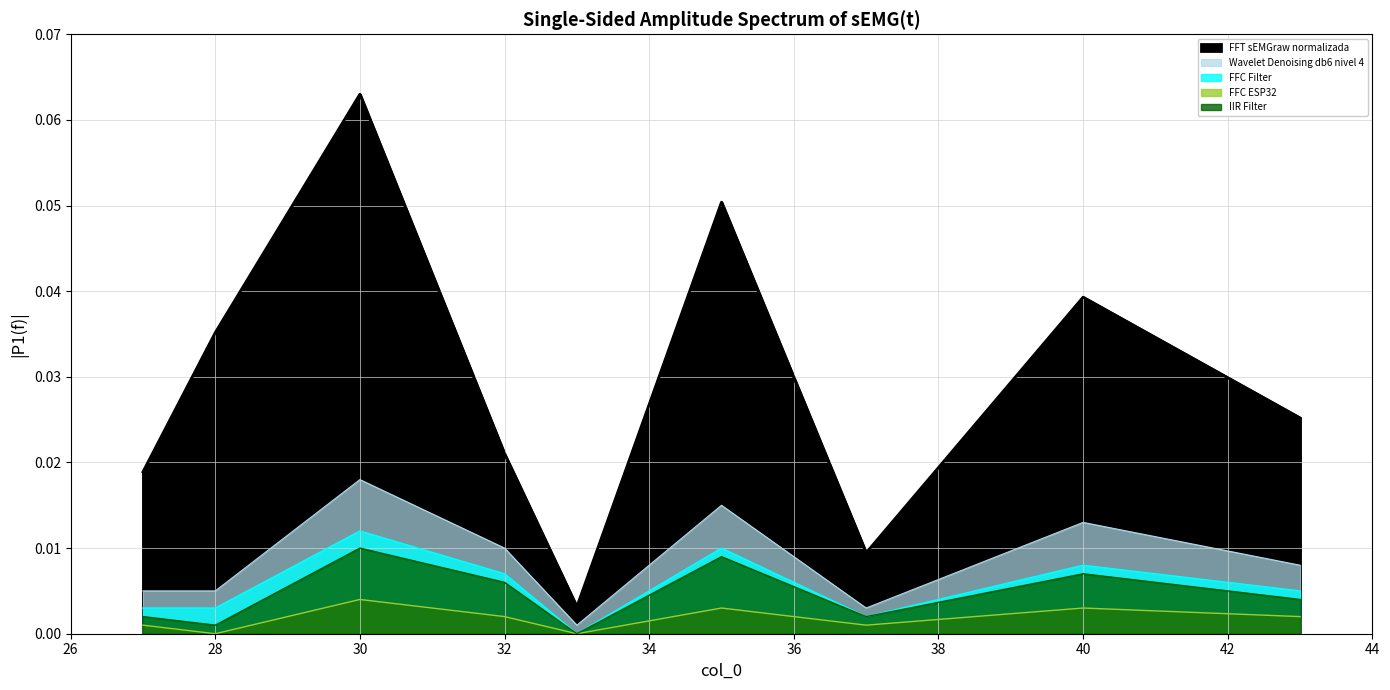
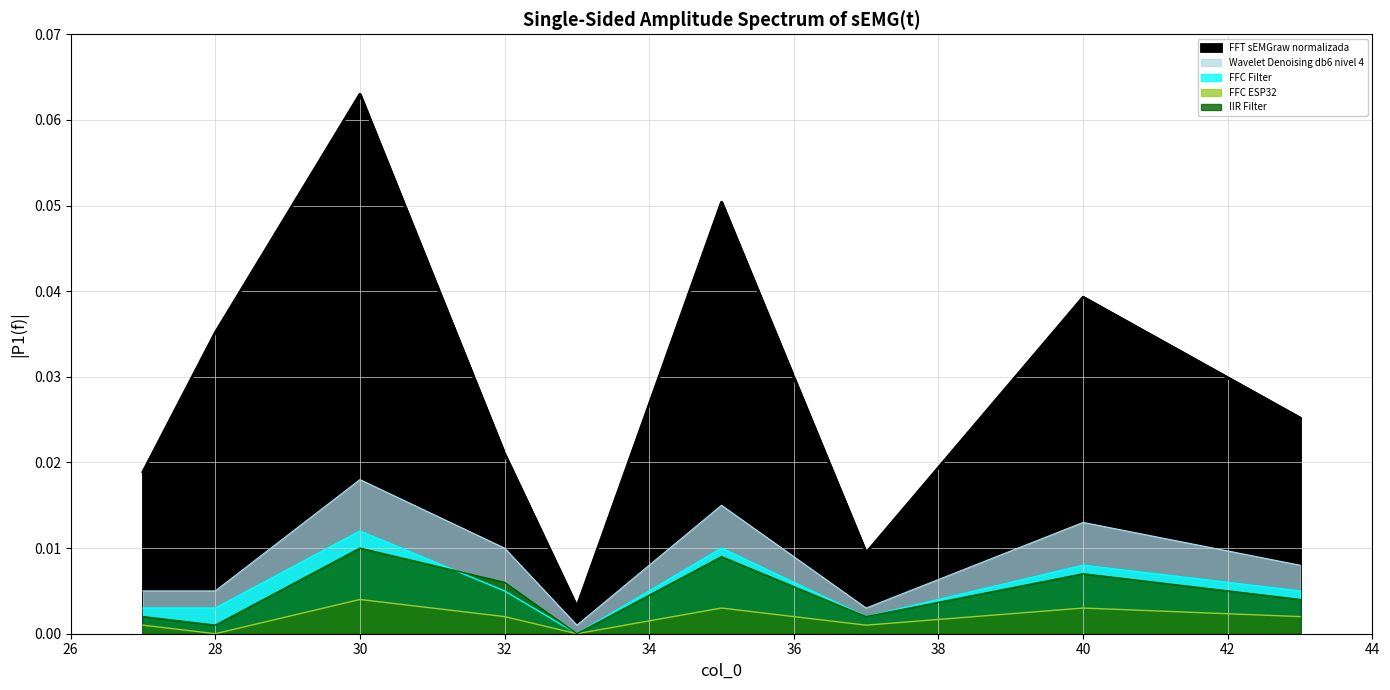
  {
    "FFT sEMGraw normalizada": {
      "28": 0.035,
      "30": 0.063,
      "32": 0.021,
      "40": 0.039
    },
    "Wavelet Denoising db6 nivel 4": {
      "28": 0.005,
      "30": 0.018,
      "32": 0.010,
      "40": 0.013
    },
    "FFC Filter": {
      "28": 0.003,
      "30": 0.012,
-     "32": 0.007,
+     "32": 0.005,
      "40": 0.008
    },
    "FFC ESP32": {
      "28": 0.000,
      "30": 0.004,
      "32": 0.002,
      "40": 0.003
    },
    "IIR Filter": {
      "28": 0.001,
      "30": 0.010,
      "32": 0.006,
      "40": 0.007
    }
  }
